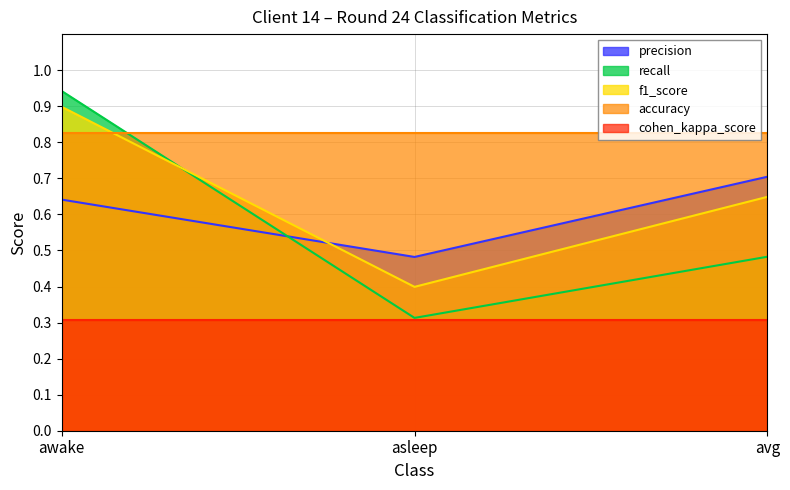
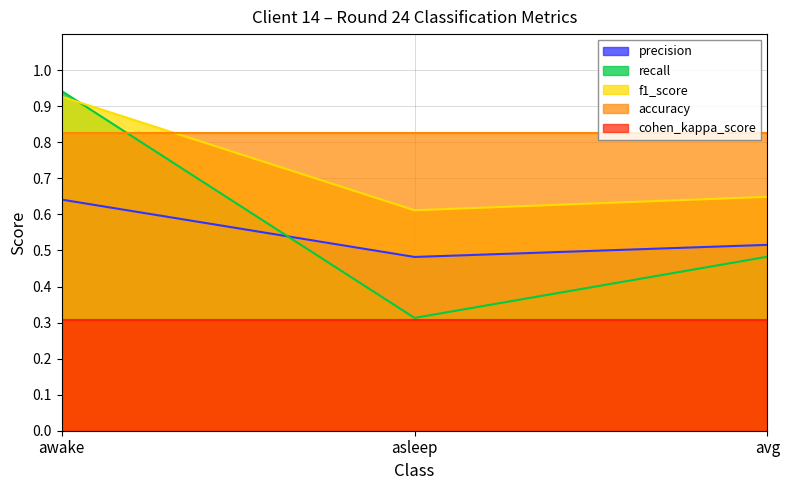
  {
    "precision": {
      "awake": 0.64,
      "asleep": 0.48,
-     "avg": 0.70
+     "avg": 0.52
    },
    "recall": {
      "awake": 0.94,
      "avg": 0.48
    },
    "f1_score": {
-     "awake": 0.90,
-     "asleep": 0.40,
+     "awake": 0.93,
+     "asleep": 0.61,
      "avg": 0.65
    },
    "accuracy": {
      "awake": 0.83,
      "asleep": 0.83,
      "avg": 0.83
    },
    "cohen_kappa_score": {
      "awake": 0.31,
      "avg": 0.31
    }
  }
